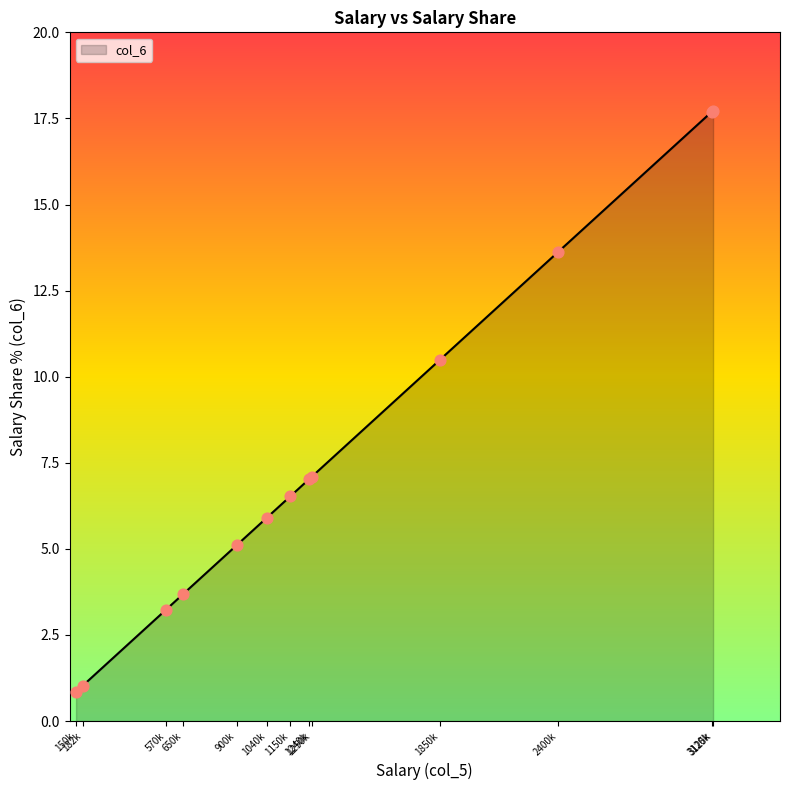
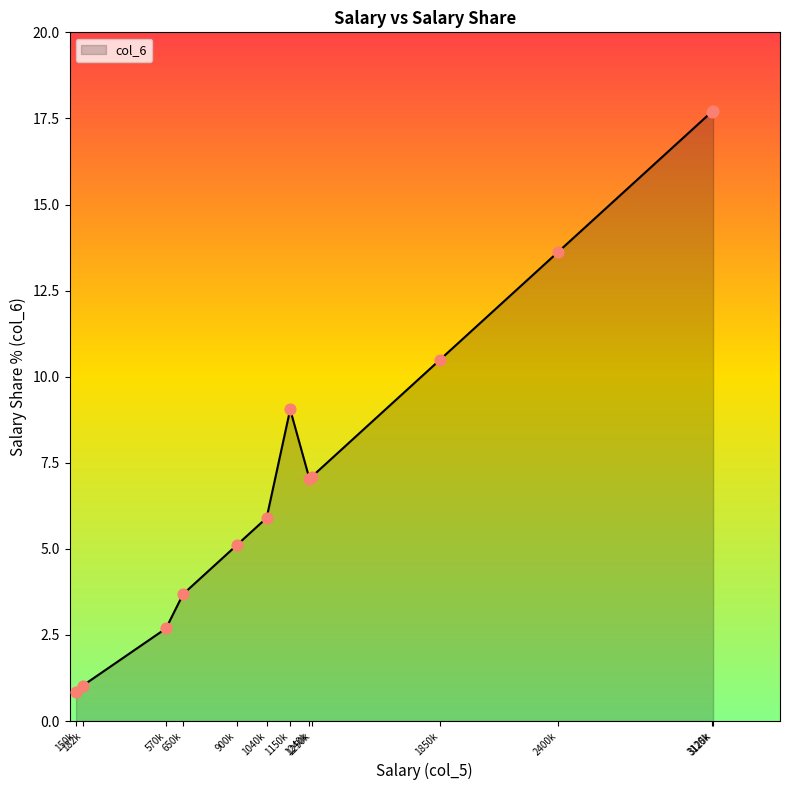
  {
    "150k": 0.9,
    "182k": 1.0,
-   "570k": 3.2,
+   "570k": 2.7,
    "650k": 3.7,
    "900k": 5.1,
    "1040k": 5.9,
-   "1150k": 6.5,
+   "1150k": 9.1,
    "1240k": 7.0,
    "1250k": 7.1,
    "1850k": 10.5,
    "2400k": 13.6,
    "3120k": 17.7,
    "3125k": 17.7
  }
